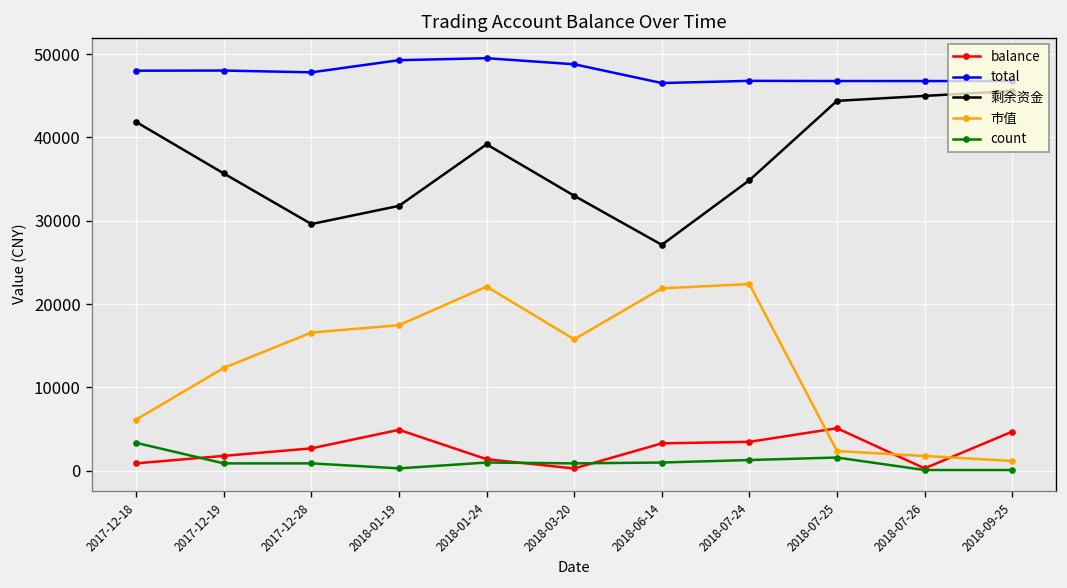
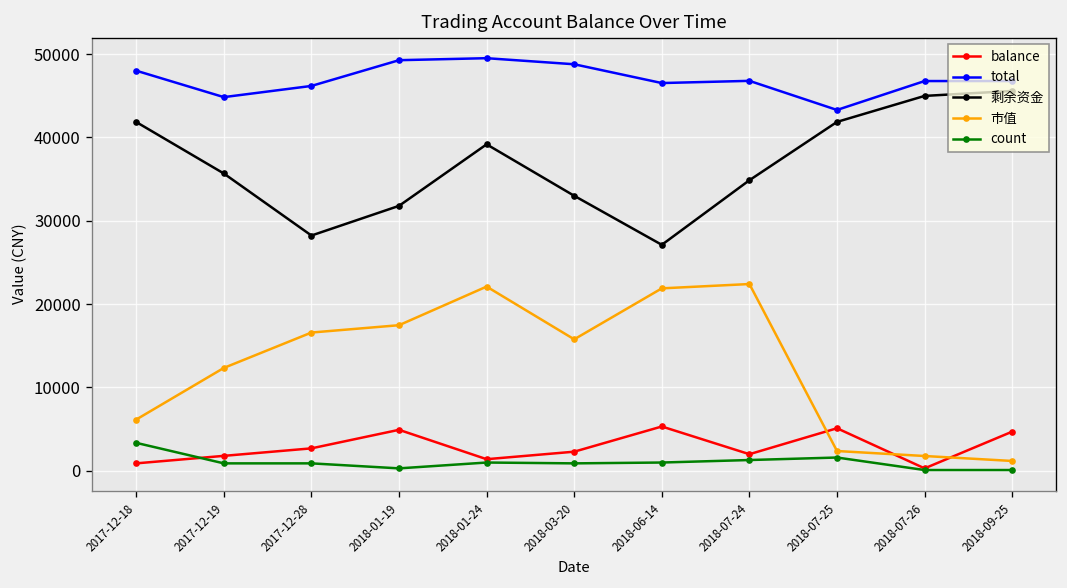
  {
    "balance": {
      "2017-12-18": 1000,
      "2017-12-19": 2000,
      "2017-12-28": 3000,
      "2018-01-19": 5000,
      "2018-01-24": 1000,
-     "2018-03-20": 0,
-     "2018-06-14": 3000,
-     "2018-07-24": 3000,
+     "2018-03-20": 2000,
+     "2018-06-14": 5000,
+     "2018-07-24": 2000,
      "2018-07-25": 5000,
      "2018-09-25": 5000
    },
    "total": {
      "2017-12-18": 48000,
-     "2017-12-19": 48000,
-     "2017-12-28": 48000,
+     "2017-12-19": 45000,
+     "2017-12-28": 46000,
      "2018-01-19": 49000,
      "2018-01-24": 50000,
      "2018-03-20": 49000,
      "2018-06-14": 47000,
      "2018-07-24": 47000,
-     "2018-07-25": 47000,
+     "2018-07-25": 43000,
      "2018-07-26": 47000
    },
    "剩余资金": {
      "2017-12-18": 42000,
      "2017-12-19": 36000,
-     "2017-12-28": 30000,
+     "2017-12-28": 28000,
      "2018-01-19": 32000,
      "2018-01-24": 39000,
      "2018-03-20": 33000,
      "2018-06-14": 27000,
      "2018-07-24": 35000,
-     "2018-07-25": 44000,
+     "2018-07-25": 42000,
      "2018-07-26": 45000
    },
    "市值": {
      "2017-12-18": 6000,
      "2017-12-19": 12000,
      "2017-12-28": 17000,
      "2018-01-19": 17000,
      "2018-01-24": 22000,
      "2018-03-20": 16000,
      "2018-06-14": 22000,
      "2018-07-24": 22000,
      "2018-07-25": 2000,
      "2018-07-26": 2000,
      "2018-09-25": 1000
    },
    "count": {
      "2017-12-18": 3000,
      "2017-12-19": 1000,
      "2017-12-28": 1000,
      "2018-01-19": 0,
      "2018-01-24": 1000,
      "2018-03-20": 1000,
      "2018-06-14": 1000,
      "2018-07-24": 1000,
      "2018-07-25": 2000,
      "2018-09-25": 0
    }
  }
